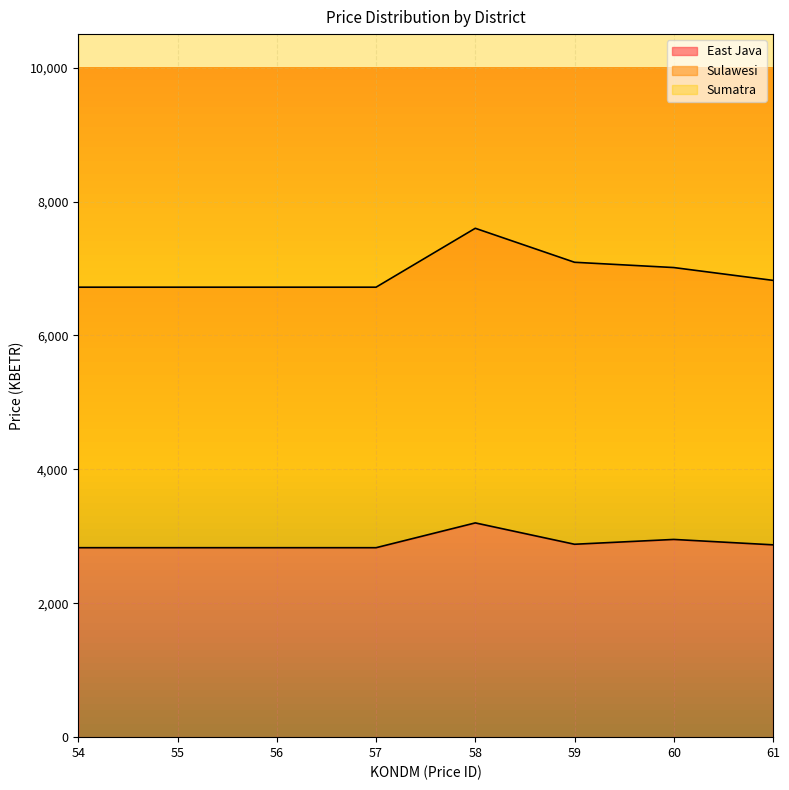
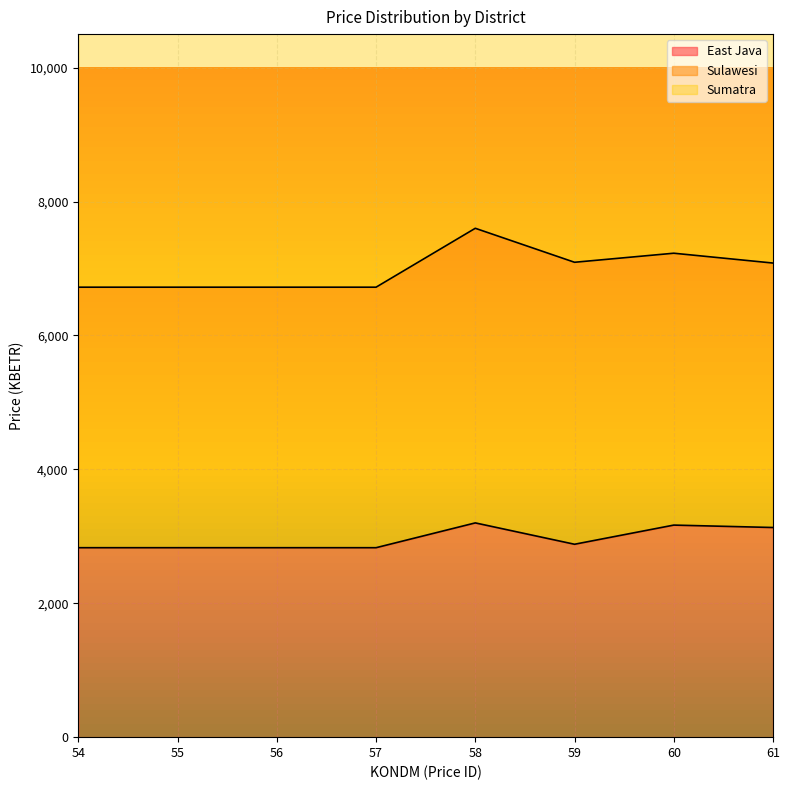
  {
    "East Java": {
      "54": "2,800",
      "55": "2,800",
      "56": "2,800",
      "57": "2,800",
      "58": "3,200",
      "59": "2,900",
-     "60": "3,000",
-     "61": "2,900"
+     "60": "3,200",
+     "61": "3,100"
    },
    "Sulawesi": {
      "54": "3,900",
      "55": "3,900",
      "56": "3,900",
      "57": "3,900",
      "58": "4,400",
      "59": "4,200",
      "60": "4,100",
      "61": "3,900"
    }
  }
